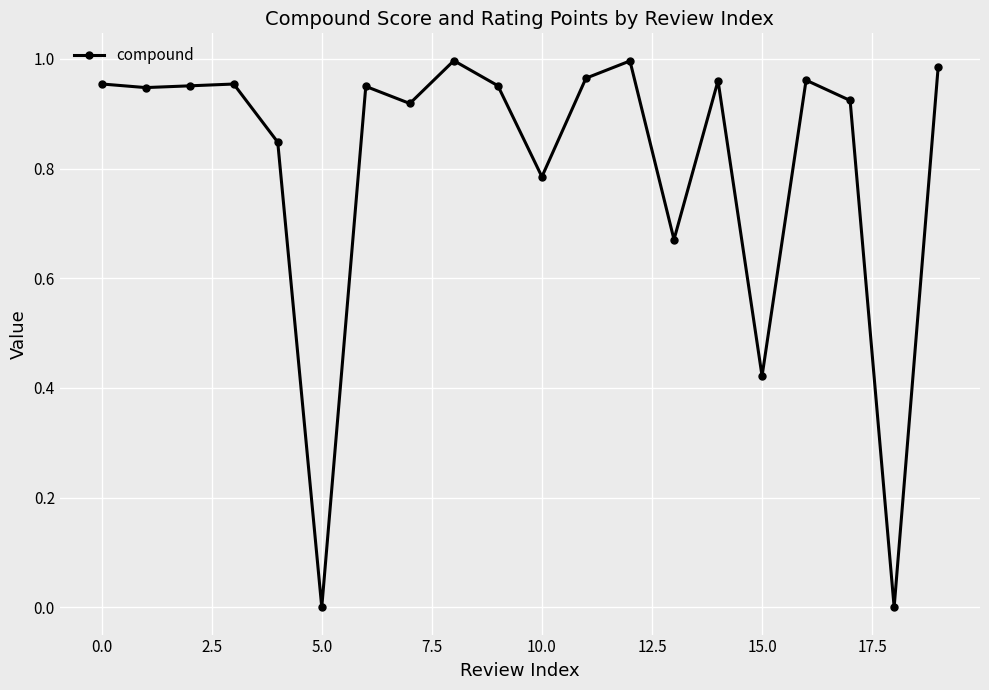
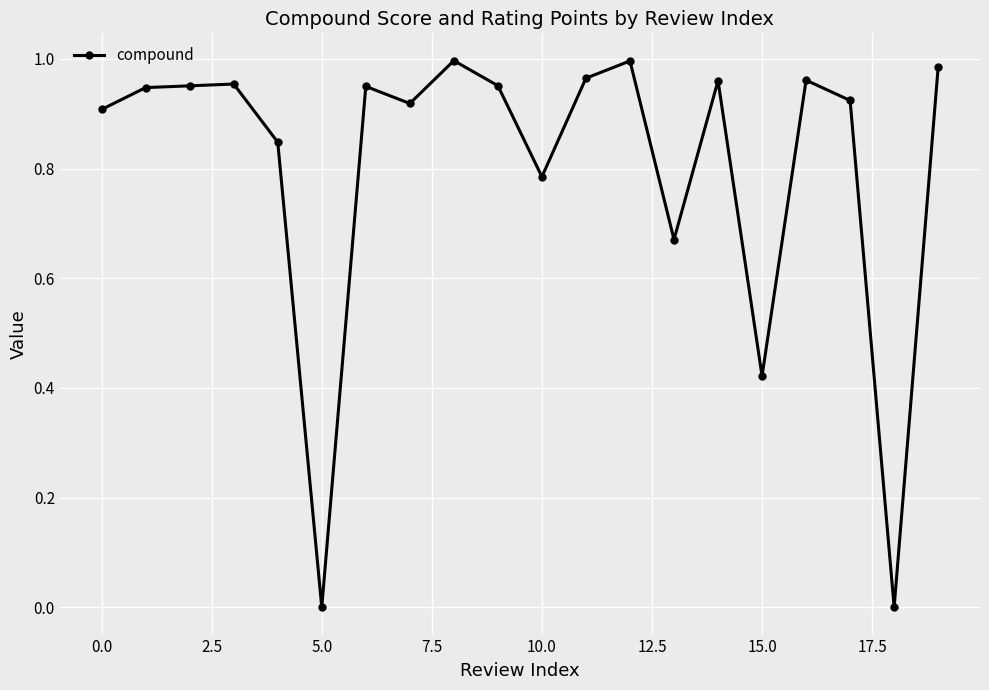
  {
-   "0.0": 0.95,
+   "0.0": 0.91,
    "5.0": 0.00,
    "10.0": 0.79,
    "15.0": 0.42
  }
